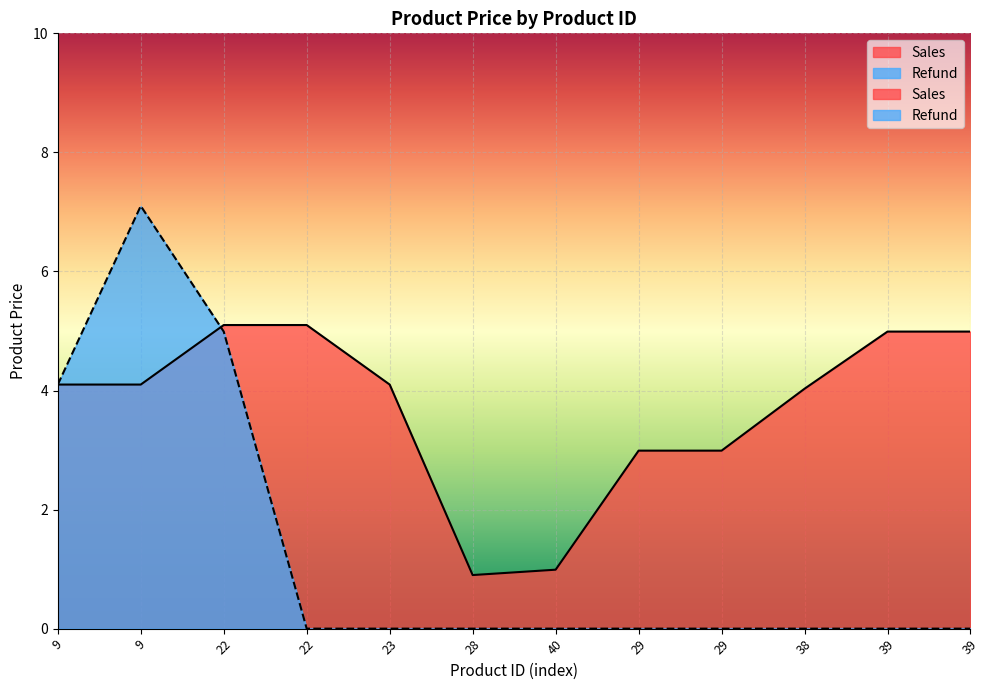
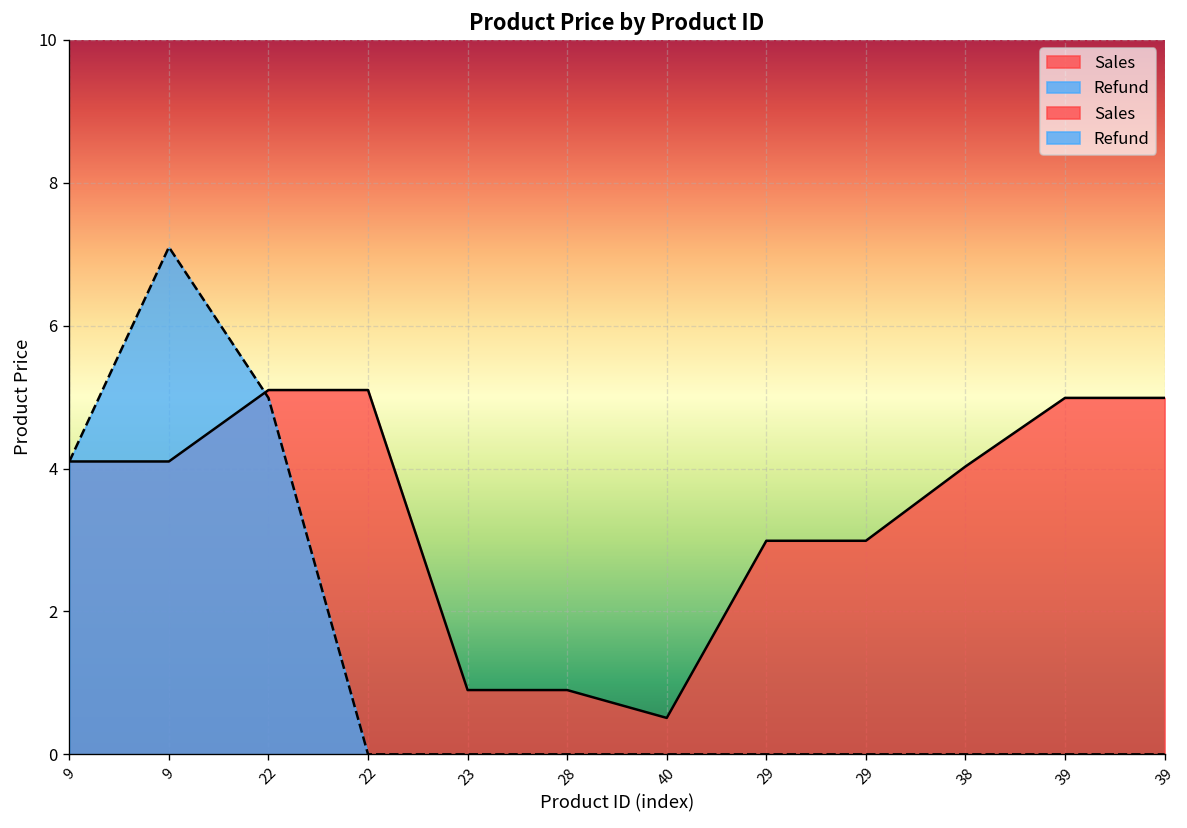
  {
    "Sales": {
-     "23": 4.1,
+     "23": 0.9,
      "28": 0.9,
-     "40": 1.0,
+     "40": 0.5,
      "38": 4.0
    },
    "Refund": {
      "23": 0.0,
      "28": 0.0,
      "40": 0.0,
      "38": 0.0
    }
  }
